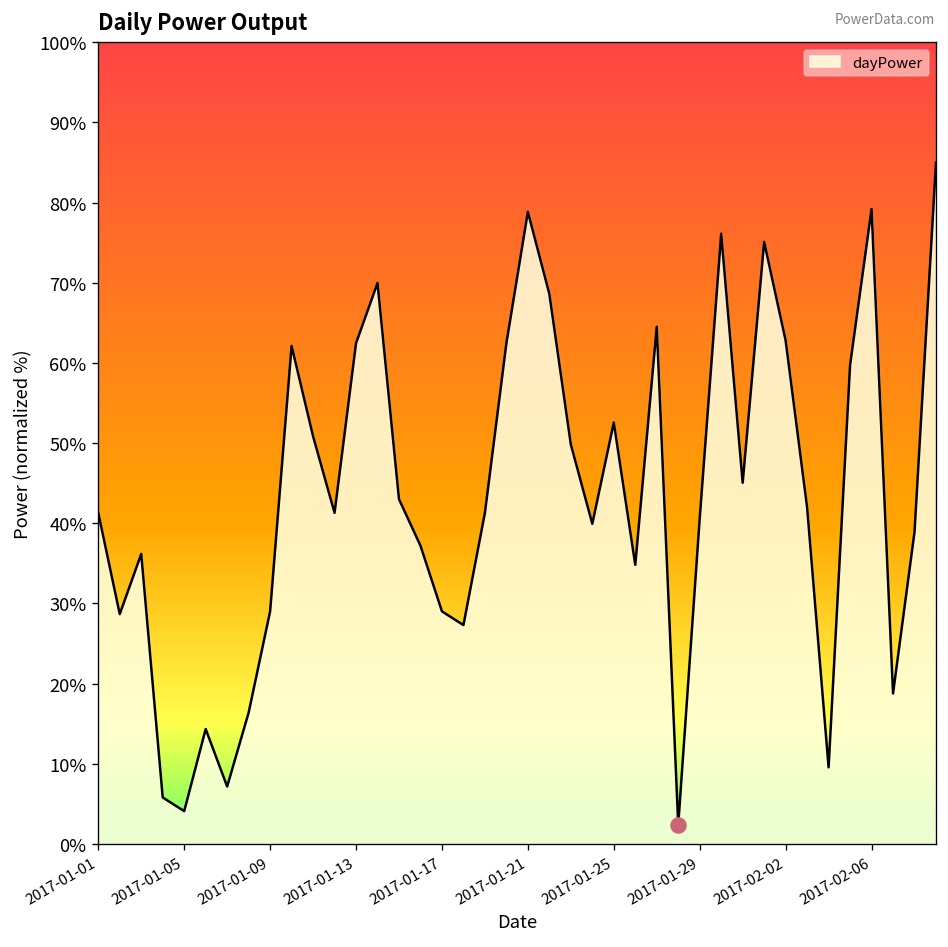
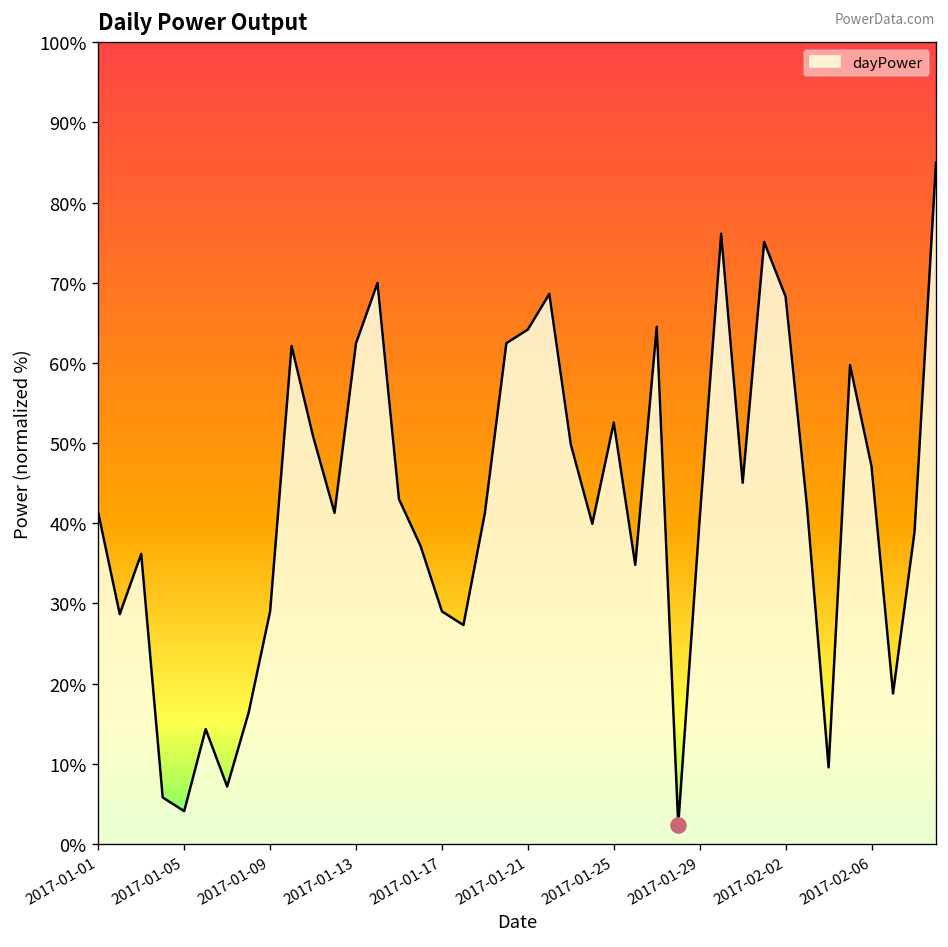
  {
    "dayPower": {
      "2017-01-01": "41%",
      "2017-01-09": "29%",
      "2017-01-13": "62%",
      "2017-01-17": "29%",
-     "2017-01-21": "79%",
+     "2017-01-21": "64%",
      "2017-01-25": "53%",
      "2017-01-29": "41%",
-     "2017-02-02": "63%",
-     "2017-02-06": "79%"
+     "2017-02-02": "68%",
+     "2017-02-06": "47%"
    }
  }
